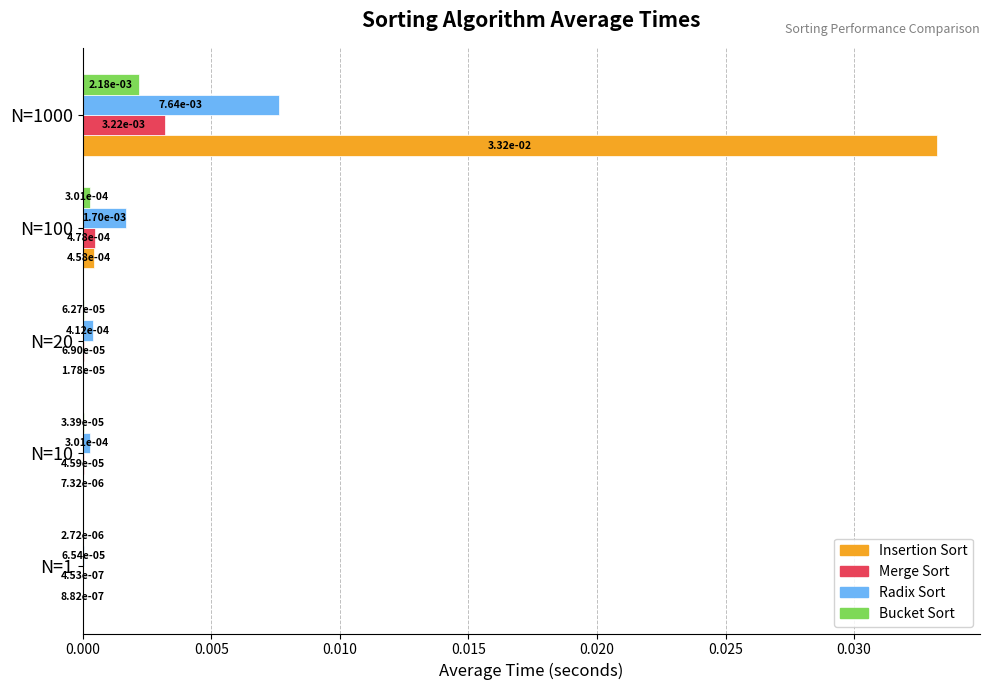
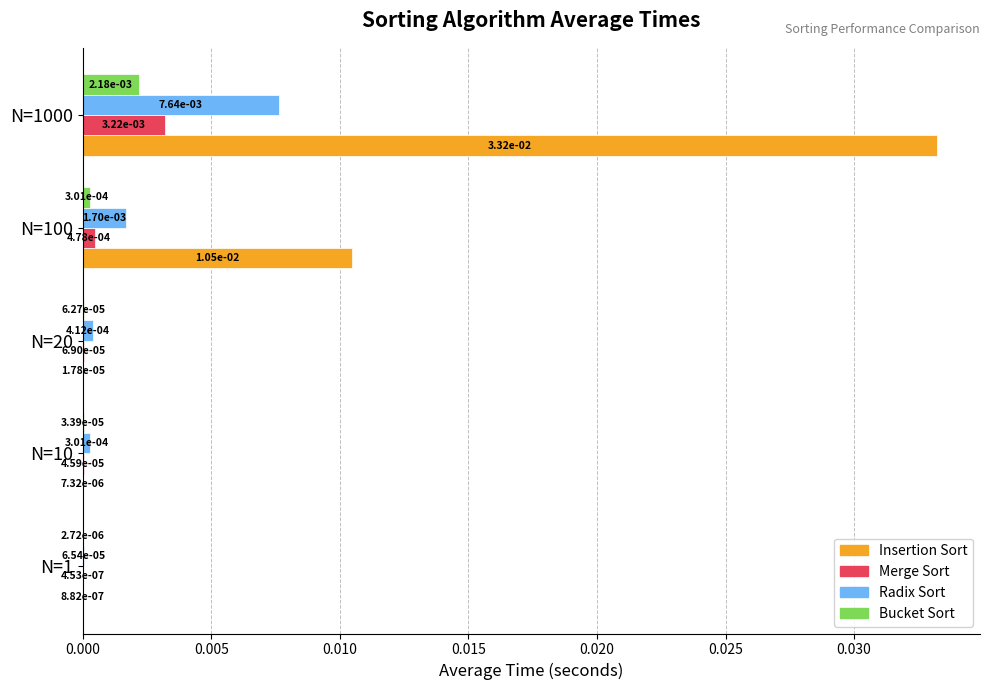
  {
    "Insertion Sort": {
      "N=1000": "3.32e-02",
-     "N=100": "4.58e-04",
+     "N=100": "1.05e-02",
      "N=20": "1.78e-05",
      "N=10": "7.32e-06",
      "N=1": "8.82e-07"
    },
    "Merge Sort": {
      "N=1000": "3.22e-03",
      "N=100": "4.78e-04",
      "N=20": "6.90e-05",
      "N=10": "4.59e-05",
      "N=1": "4.53e-07"
    },
    "Radix Sort": {
      "N=1000": "7.64e-03",
      "N=100": "1.70e-03",
      "N=20": "4.12e-04",
      "N=10": "3.01e-04",
      "N=1": "6.54e-05"
    },
    "Bucket Sort": {
      "N=1000": "2.18e-03",
      "N=100": "3.01e-04",
      "N=20": "6.27e-05",
      "N=10": "3.39e-05",
      "N=1": "2.72e-06"
    }
  }
